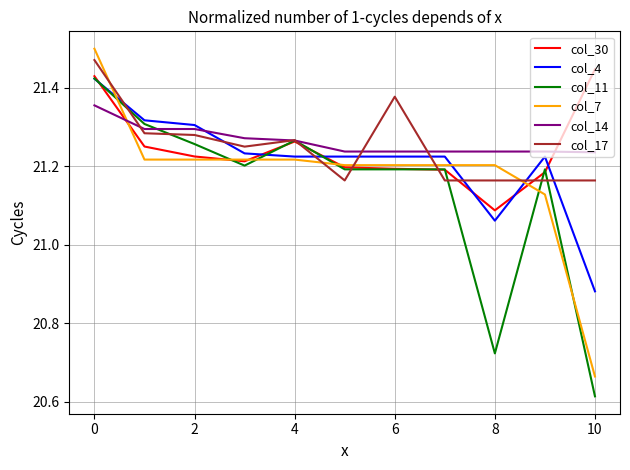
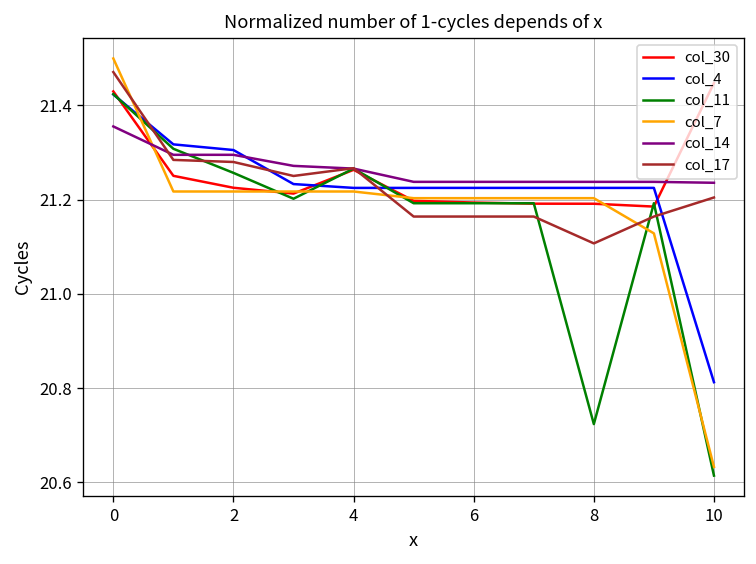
  {
    "col_30": {
      "2": 21.23,
-     "8": 21.09
+     "8": 21.19
    },
    "col_4": {
      "2": 21.31,
      "4": 21.23,
      "6": 21.23,
-     "8": 21.06,
-     "10": 20.88
+     "8": 21.23,
+     "10": 20.81
    },
    "col_11": {
      "2": 21.26,
      "8": 20.72,
      "10": 20.61
    },
    "col_7": {
      "0": 21.50,
      "2": 21.22,
      "4": 21.22,
      "6": 21.20,
      "8": 21.20,
-     "10": 20.66
+     "10": 20.63
    },
    "col_14": {
      "0": 21.36,
      "2": 21.30,
      "6": 21.24,
      "8": 21.24
    },
    "col_17": {
      "0": 21.47,
      "2": 21.28,
-     "6": 21.38,
-     "8": 21.16,
-     "10": 21.16
+     "6": 21.16,
+     "8": 21.11,
+     "10": 21.20
    }
  }
